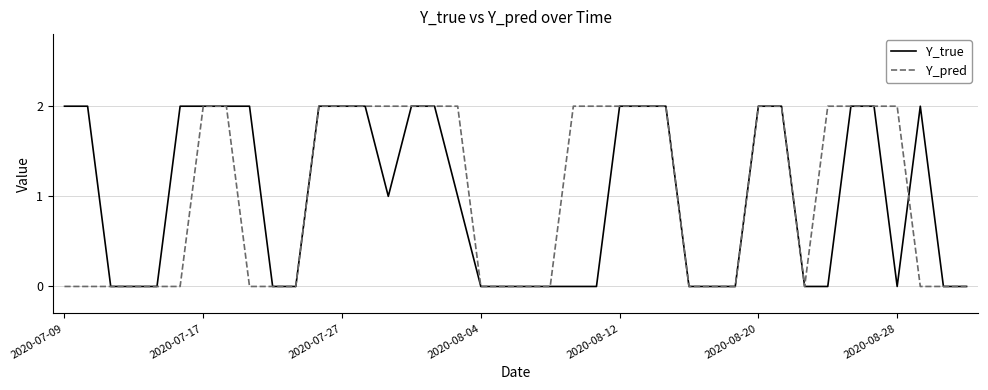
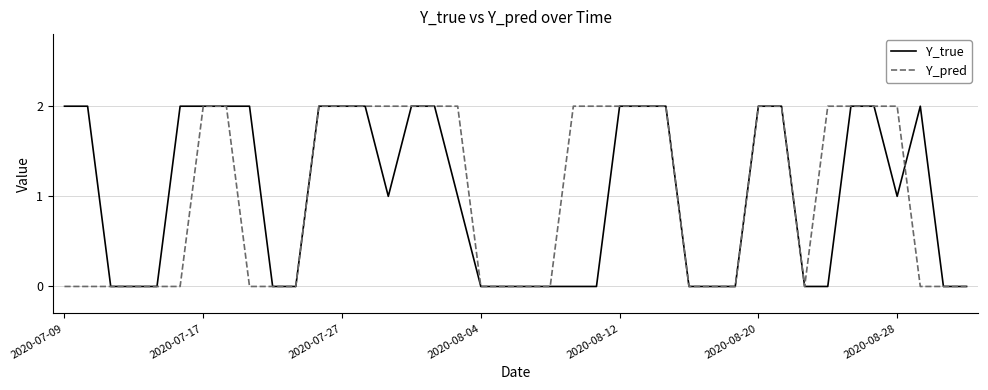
  {
    "Y_true": {
      "2020-07-09": 2,
-     "2020-08-28": 0
+     "2020-08-28": 1
    },
    "Y_pred": {
      "2020-07-09": 0,
      "2020-08-28": 2
    }
  }
